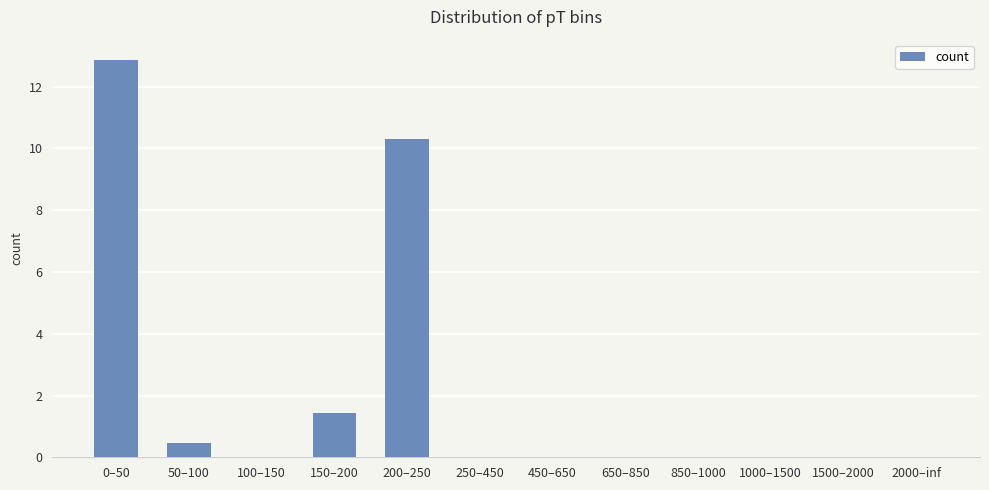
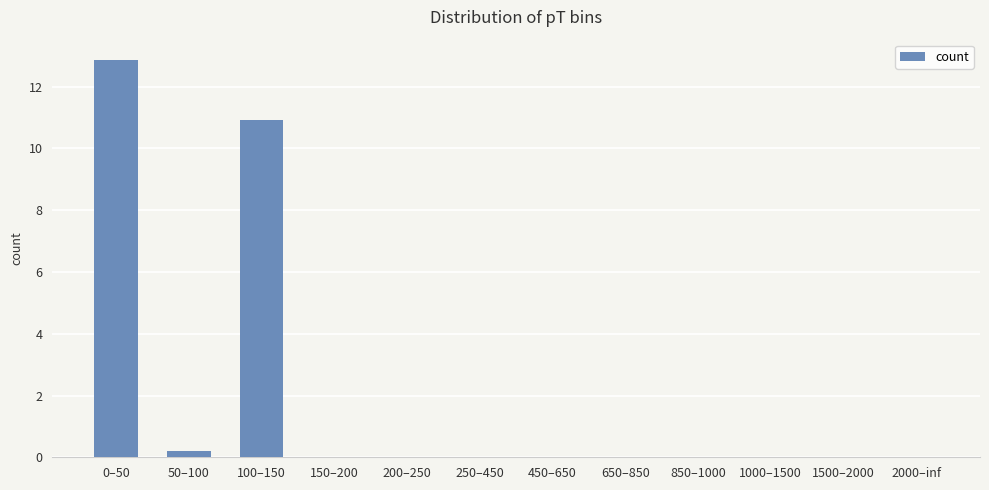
  {
    "0–50": 12.9,
-   "50–100": 0.5,
-   "100–150": 0.0,
-   "150–200": 1.4,
-   "200–250": 10.3
+   "50–100": 0.2,
+   "100–150": 10.9,
+   "150–200": 0.0,
+   "200–250": 0.0
  }
